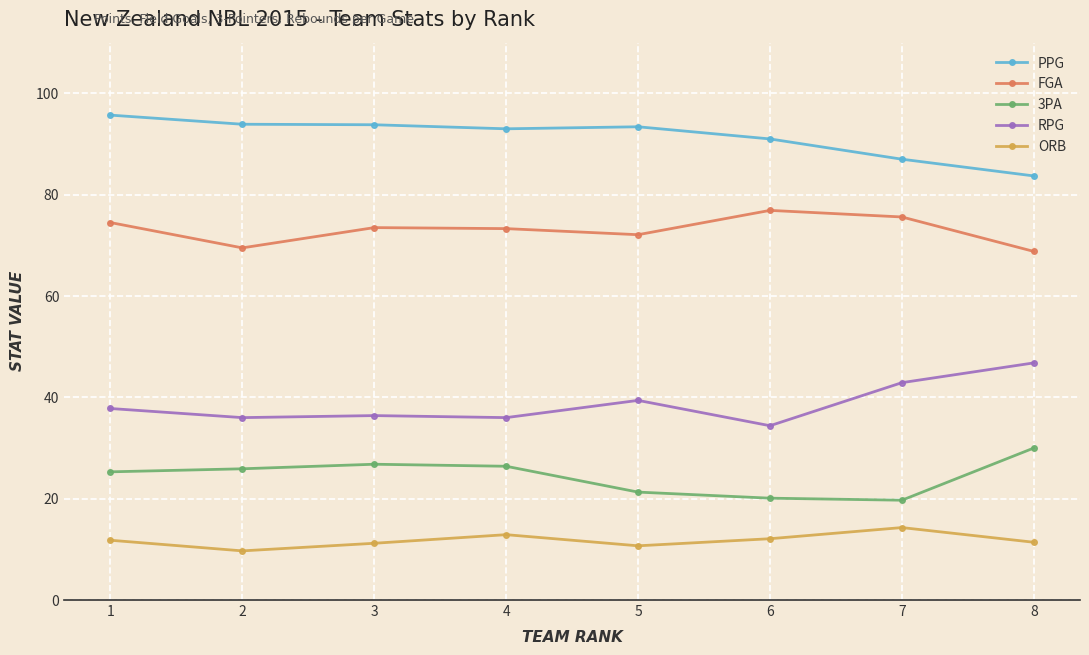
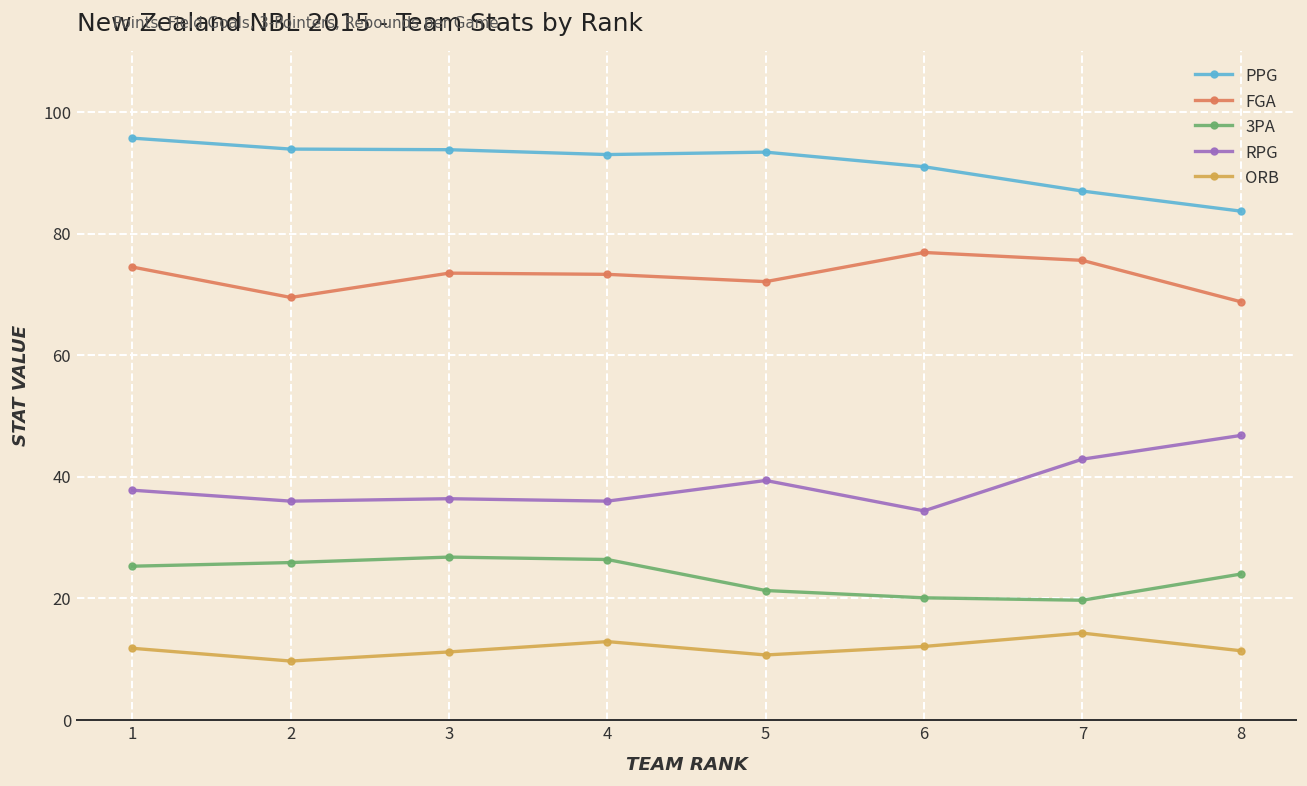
  {
    "PPG": {
      "1": 96,
      "2": 94,
      "3": 94,
      "4": 93,
      "5": 93,
      "6": 91,
      "7": 87,
      "8": 84
    },
    "3PA": {
      "1": 25,
      "2": 26,
      "3": 27,
      "4": 26,
      "5": 21,
      "6": 20,
      "7": 20,
-     "8": 30
+     "8": 24
    },
    "RPG": {
      "1": 38,
      "2": 36,
      "3": 36,
      "4": 36,
      "5": 39,
      "6": 34,
      "7": 43,
      "8": 47
    }
  }
